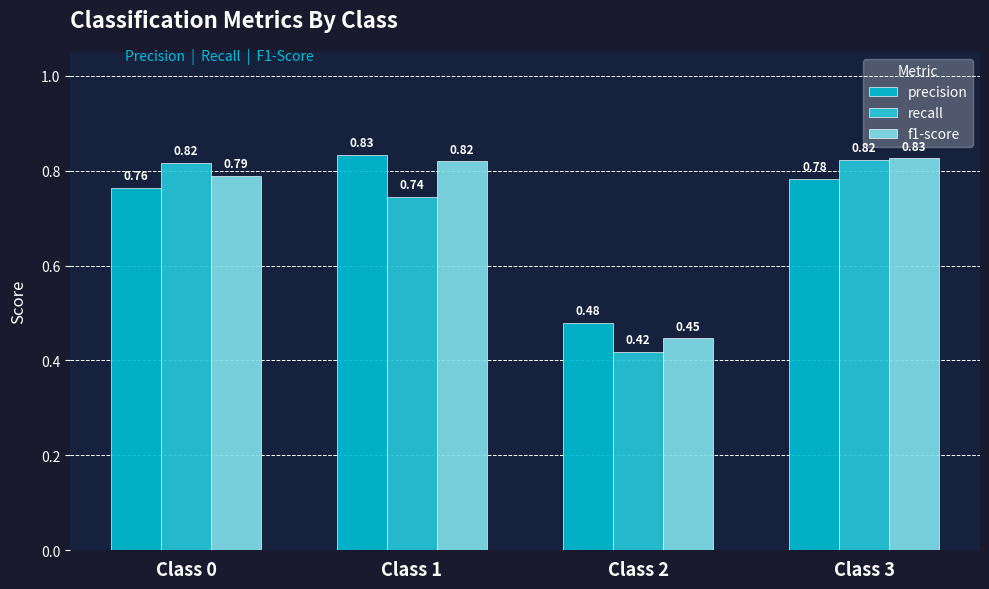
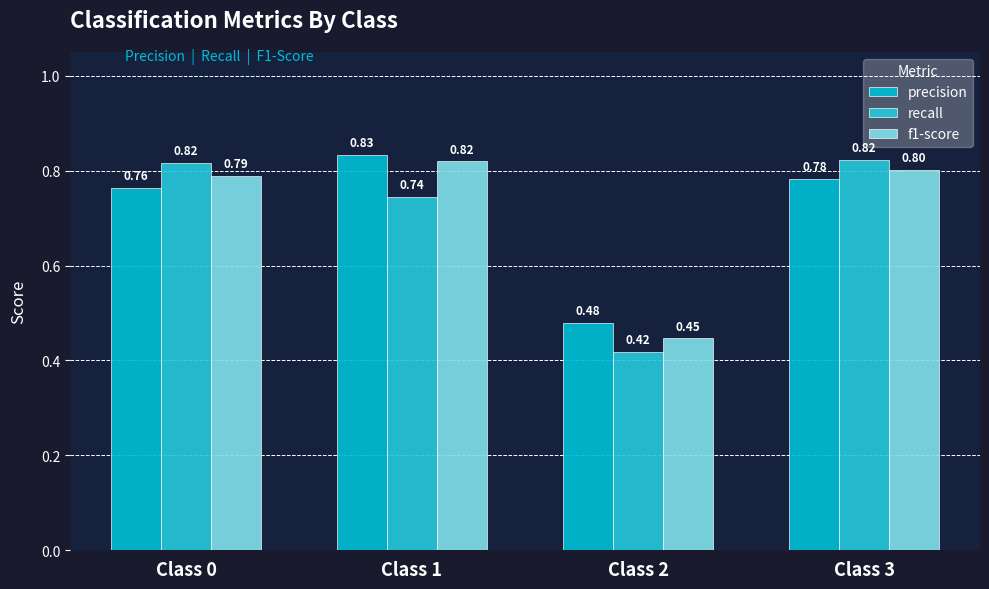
  {
    "f1-score": {
-     "Class 3": 0.83
+     "Class 3": 0.80
    }
  }
